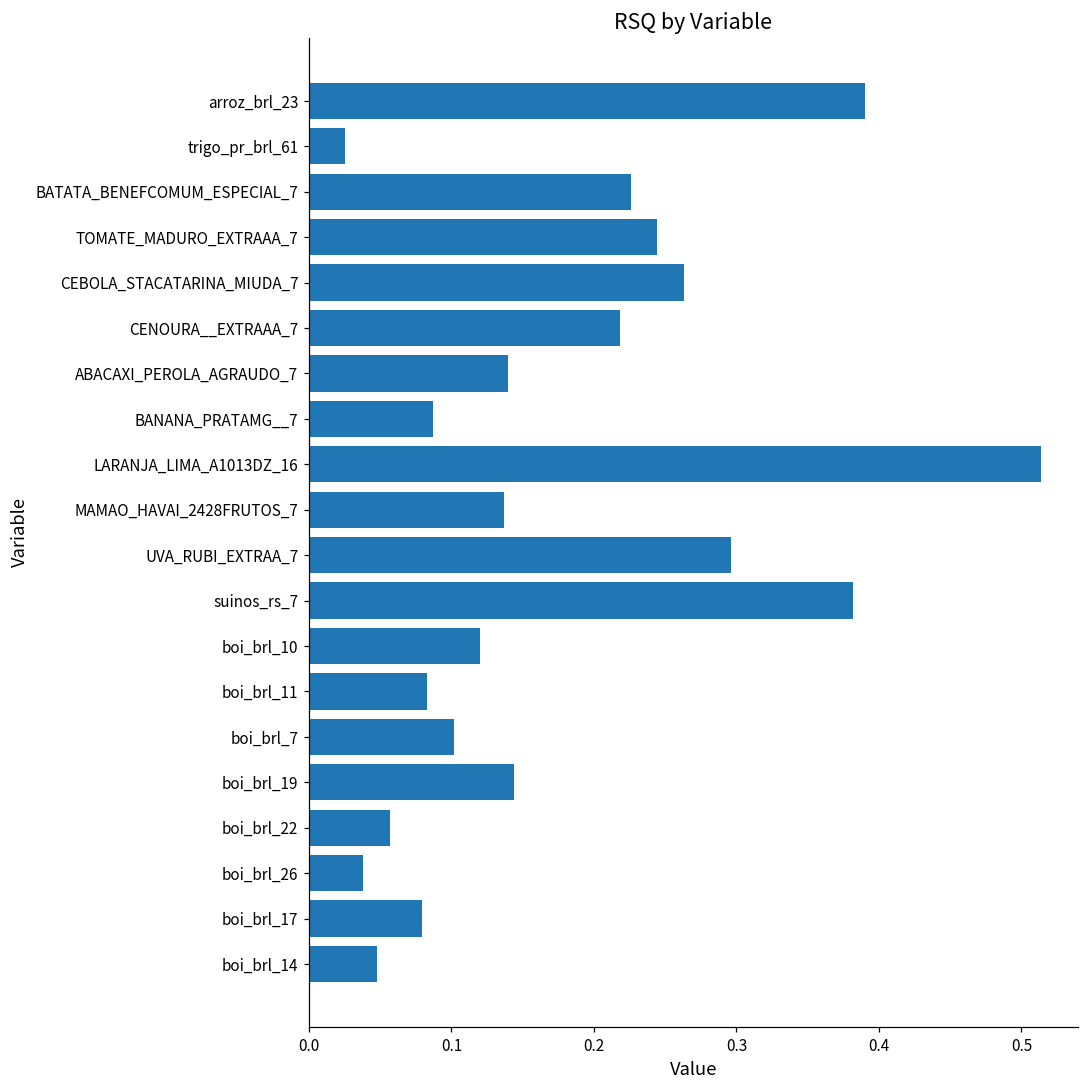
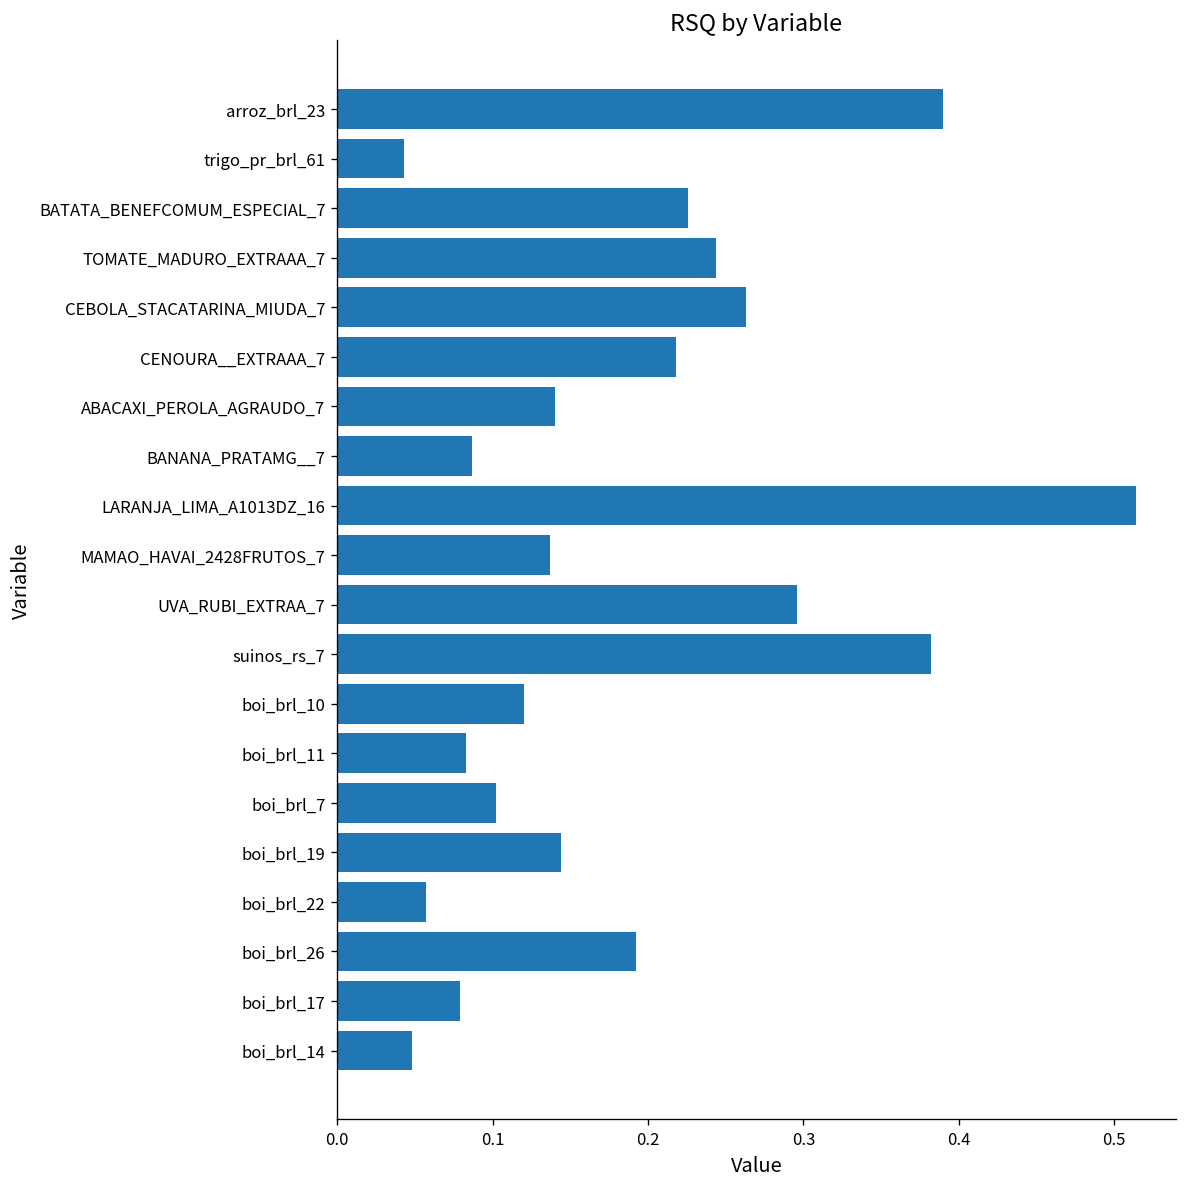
  {
    "arroz_brl_23": 0.390,
-   "trigo_pr_brl_61": 0.025,
+   "trigo_pr_brl_61": 0.043,
    "BATATA_BENEFCOMUM_ESPECIAL_7": 0.226,
    "TOMATE_MADURO_EXTRAAA_7": 0.244,
    "CEBOLA_STACATARINA_MIUDA_7": 0.263,
    "CENOURA__EXTRAAA_7": 0.218,
    "ABACAXI_PEROLA_AGRAUDO_7": 0.140,
    "BANANA_PRATAMG__7": 0.087,
    "LARANJA_LIMA_A1013DZ_16": 0.514,
    "MAMAO_HAVAI_2428FRUTOS_7": 0.137,
    "UVA_RUBI_EXTRAA_7": 0.296,
    "suinos_rs_7": 0.382,
    "boi_brl_10": 0.120,
    "boi_brl_11": 0.083,
    "boi_brl_7": 0.102,
    "boi_brl_19": 0.144,
    "boi_brl_22": 0.057,
-   "boi_brl_26": 0.038,
+   "boi_brl_26": 0.192,
    "boi_brl_17": 0.079,
    "boi_brl_14": 0.048
  }
